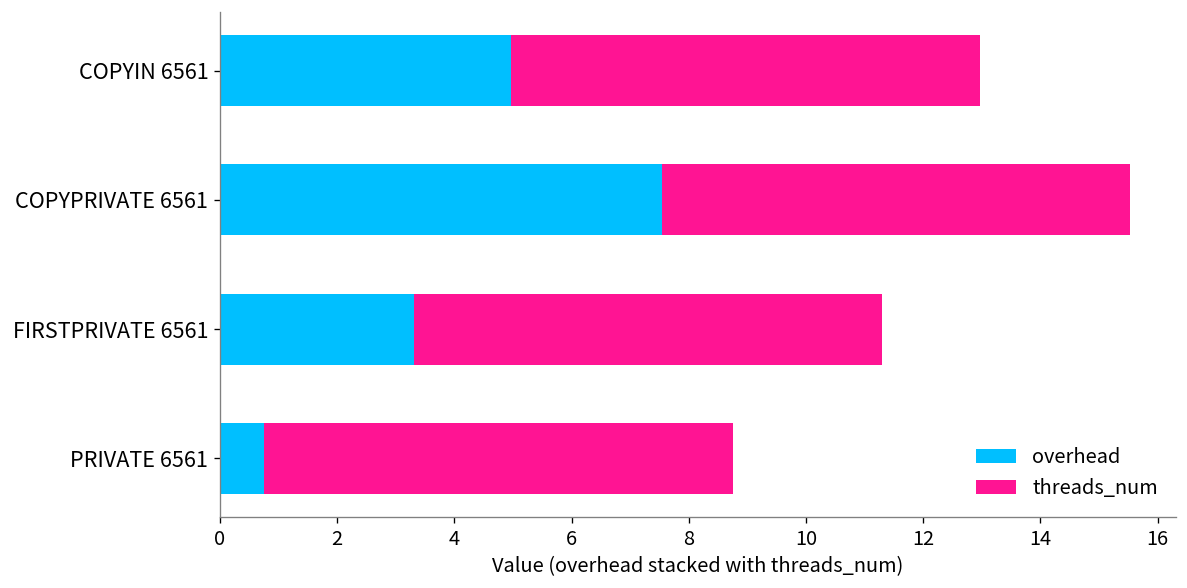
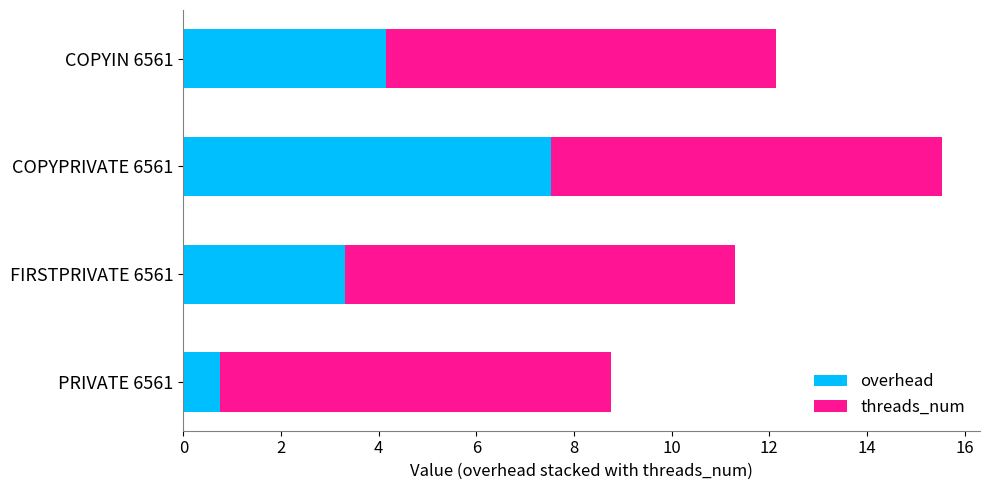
  {
    "overhead": {
-     "COPYIN 6561": 5.0,
+     "COPYIN 6561": 4.1,
      "COPYPRIVATE 6561": 7.5,
      "FIRSTPRIVATE 6561": 3.3,
      "PRIVATE 6561": 0.7
    },
    "threads_num": {
      "COPYIN 6561": 8.0,
      "COPYPRIVATE 6561": 8.0,
      "FIRSTPRIVATE 6561": 8.0,
      "PRIVATE 6561": 8.0
    }
  }
